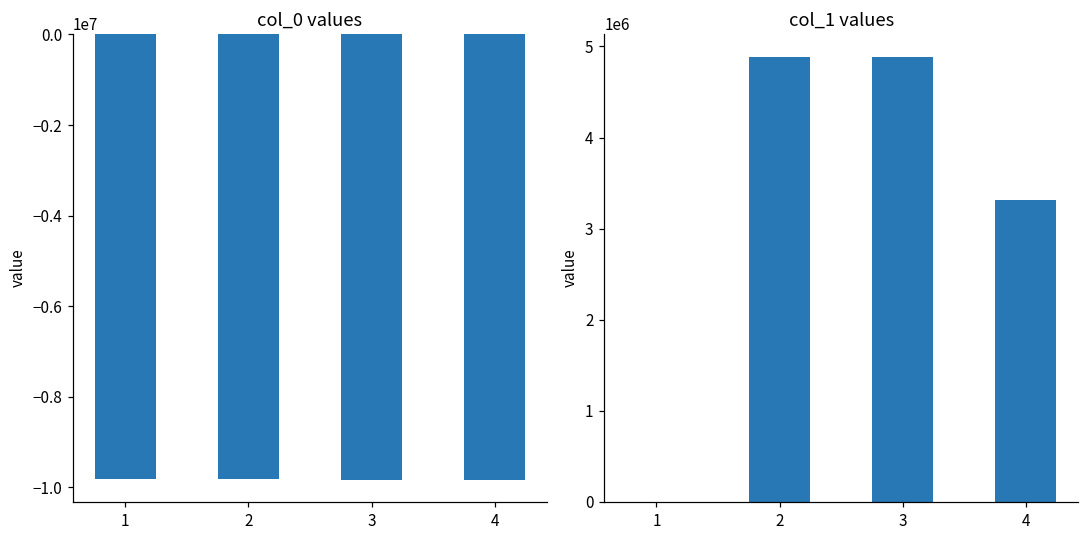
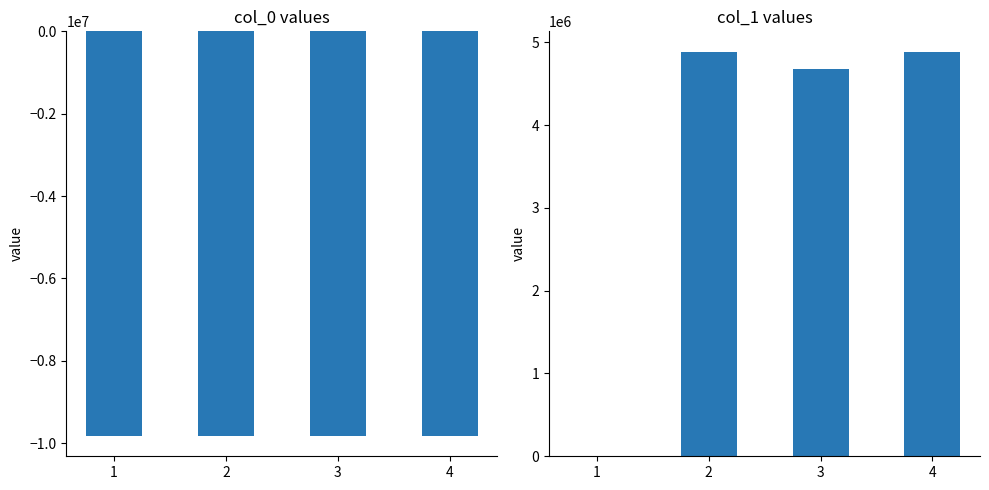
  {
    "col_0 values": {
      "1": -9800000,
      "2": -9800000,
      "3": -9800000,
      "4": -9800000
    },
    "col_1 values": {
      "2": 4900000,
-     "3": 4900000,
-     "4": 3300000
+     "3": 4700000,
+     "4": 4900000
    }
  }
